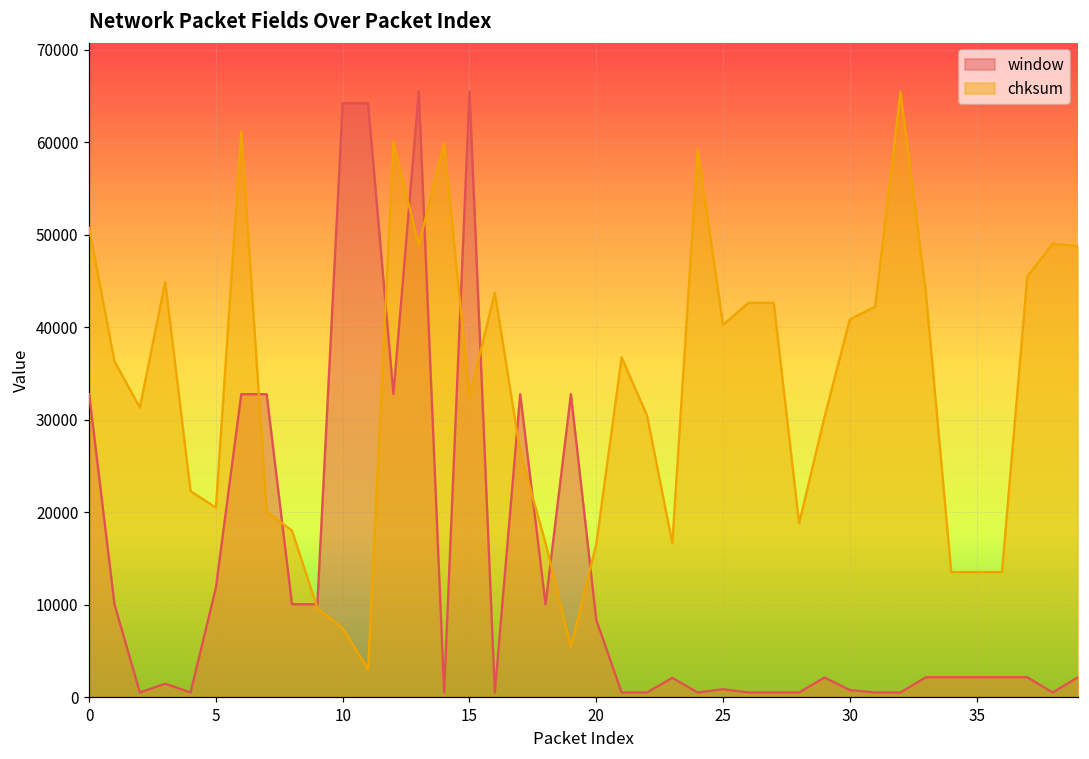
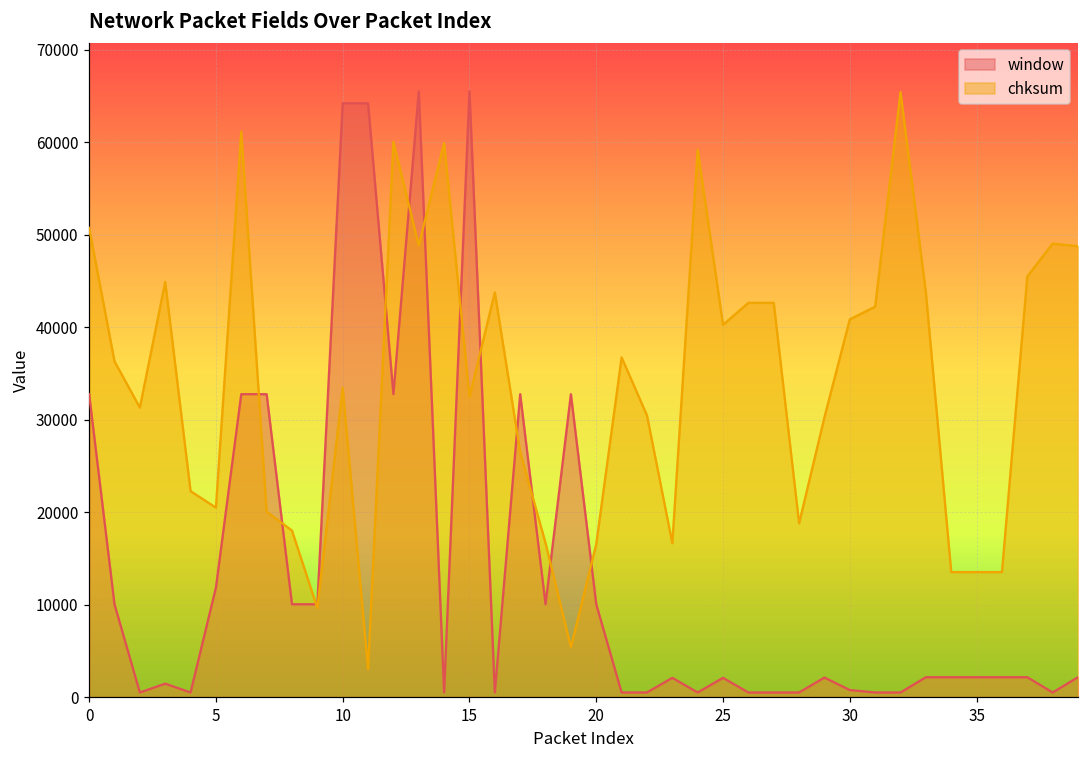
  {
    "window": {
      "0": 33000,
      "5": 12000,
      "10": 64000,
      "15": 66000,
-     "20": 8000,
-     "25": 1000,
+     "20": 10000,
+     "25": 2000,
      "30": 1000,
      "35": 2000
    },
    "chksum": {
      "0": 51000,
      "5": 20000,
-     "10": 7000,
+     "10": 33000,
      "15": 32000,
      "20": 17000,
      "25": 40000,
      "30": 41000,
      "35": 14000
    }
  }
